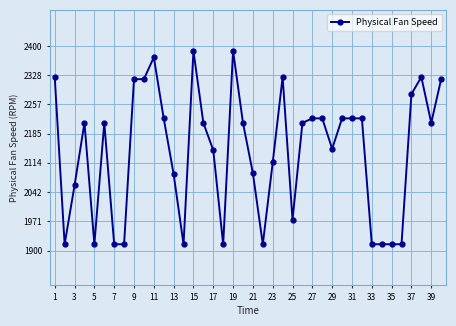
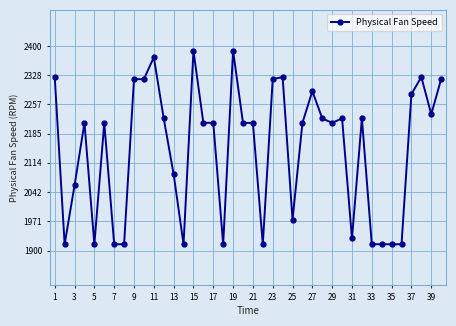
  {
    "1": 2320,
    "3": 2060,
    "5": 1920,
    "7": 1920,
    "9": 2320,
    "11": 2370,
    "13": 2090,
    "15": 2390,
-   "17": 2150,
+   "17": 2210,
    "19": 2390,
-   "21": 2090,
-   "23": 2120,
+   "21": 2210,
+   "23": 2320,
    "25": 1980,
-   "27": 2220,
-   "29": 2150,
-   "31": 2220,
+   "27": 2290,
+   "29": 2210,
+   "31": 1930,
    "33": 1920,
    "35": 1920,
    "37": 2280,
-   "39": 2210
+   "39": 2230
  }
